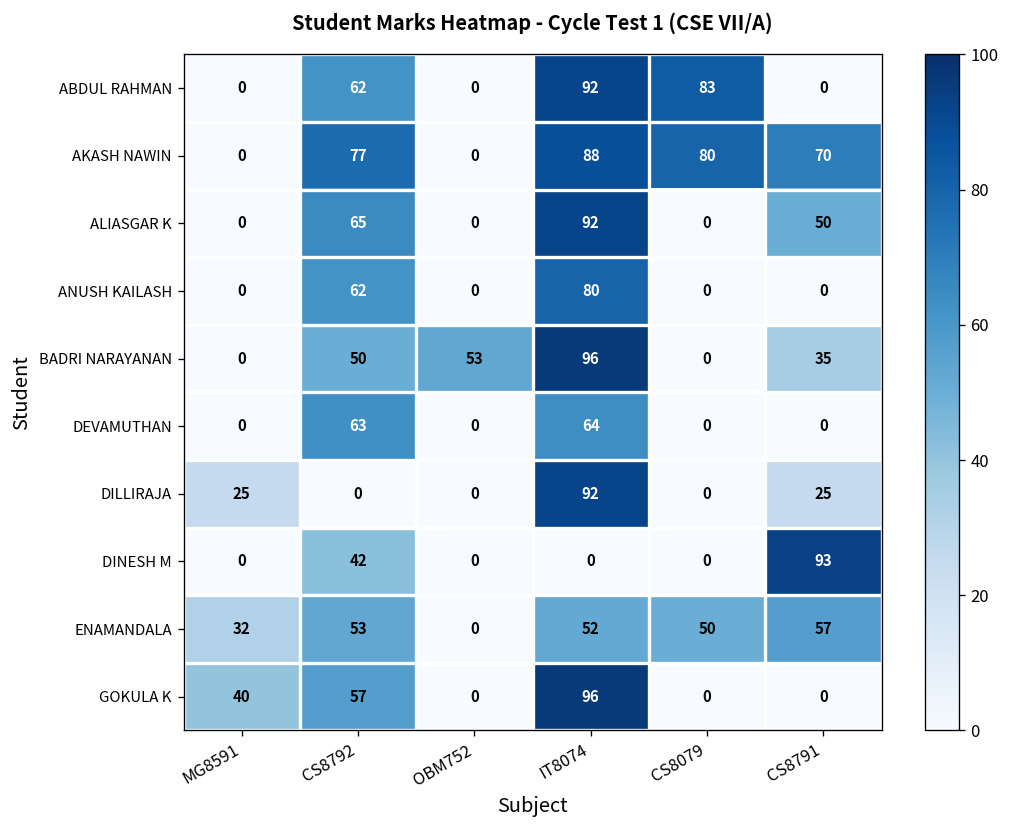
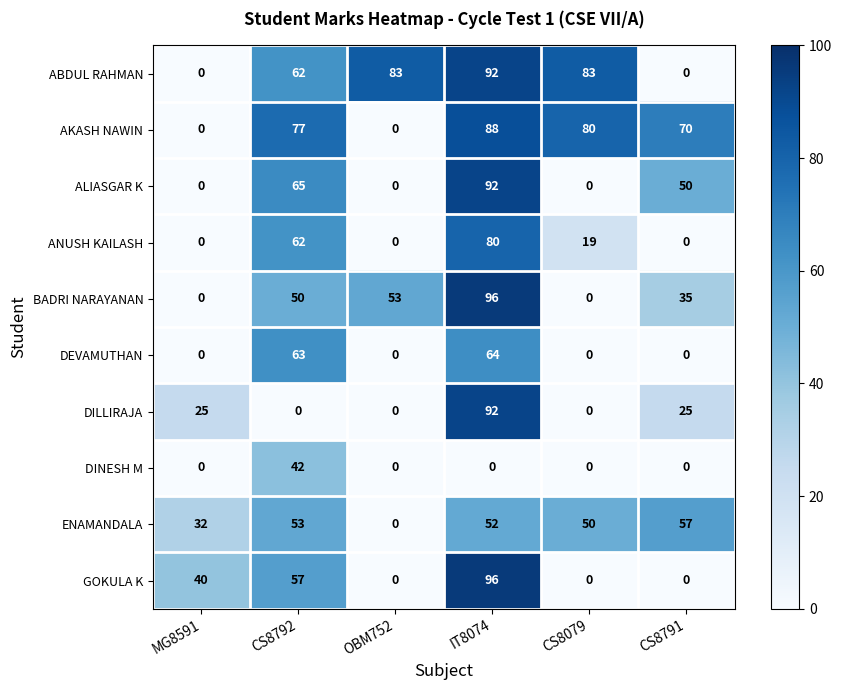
  {
    "ABDUL RAHMAN": {
      "MG8591": 0,
      "CS8792": 62,
-     "OBM752": 0,
+     "OBM752": 83,
      "IT8074": 92,
      "CS8079": 83,
      "CS8791": 0
    },
    "AKASH NAWIN": {
      "MG8591": 0,
      "CS8792": 77,
      "OBM752": 0,
      "IT8074": 88,
      "CS8079": 80,
      "CS8791": 70
    },
    "ALIASGAR K": {
      "MG8591": 0,
      "CS8792": 65,
      "OBM752": 0,
      "IT8074": 92,
      "CS8079": 0,
      "CS8791": 50
    },
    "ANUSH KAILASH": {
      "MG8591": 0,
      "CS8792": 62,
      "OBM752": 0,
      "IT8074": 80,
-     "CS8079": 0,
+     "CS8079": 19,
      "CS8791": 0
    },
    "BADRI NARAYANAN": {
      "MG8591": 0,
      "CS8792": 50,
      "OBM752": 53,
      "IT8074": 96,
      "CS8079": 0,
      "CS8791": 35
    },
    "DEVAMUTHAN": {
      "MG8591": 0,
      "CS8792": 63,
      "OBM752": 0,
      "IT8074": 64,
      "CS8079": 0,
      "CS8791": 0
    },
    "DILLIRAJA": {
      "MG8591": 25,
      "CS8792": 0,
      "OBM752": 0,
      "IT8074": 92,
      "CS8079": 0,
      "CS8791": 25
    },
    "DINESH M": {
      "MG8591": 0,
      "CS8792": 42,
      "OBM752": 0,
      "IT8074": 0,
      "CS8079": 0,
-     "CS8791": 93
+     "CS8791": 0
    },
    "ENAMANDALA": {
      "MG8591": 32,
      "CS8792": 53,
      "OBM752": 0,
      "IT8074": 52,
      "CS8079": 50,
      "CS8791": 57
    },
    "GOKULA K": {
      "MG8591": 40,
      "CS8792": 57,
      "OBM752": 0,
      "IT8074": 96,
      "CS8079": 0,
      "CS8791": 0
    }
  }
